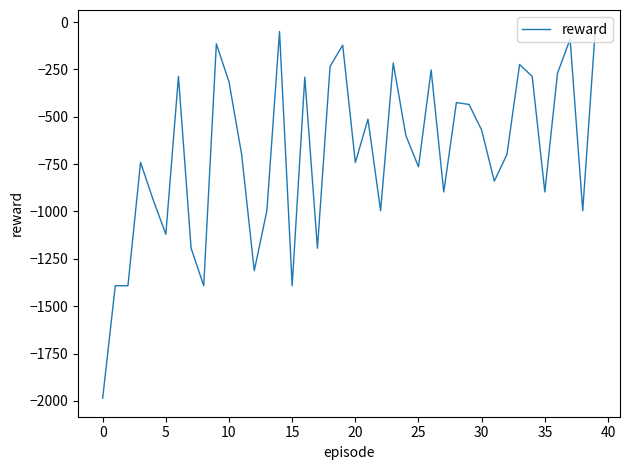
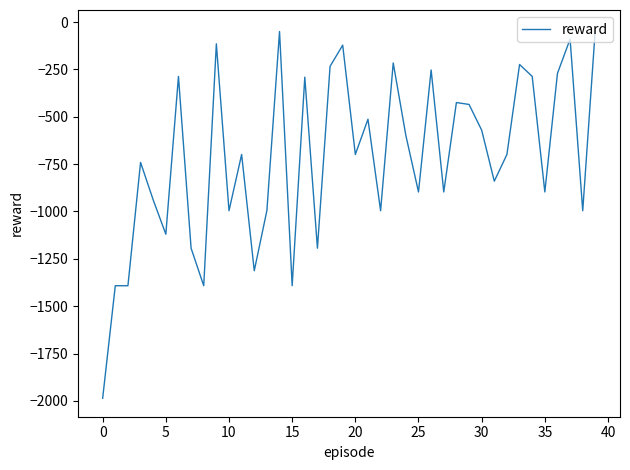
  {
    "0": -1990,
    "5": -1120,
-   "10": -320,
+   "10": -1000,
    "15": -1390,
-   "20": -740,
-   "25": -760,
+   "20": -700,
+   "25": -900,
    "30": -570,
    "35": -900
  }
